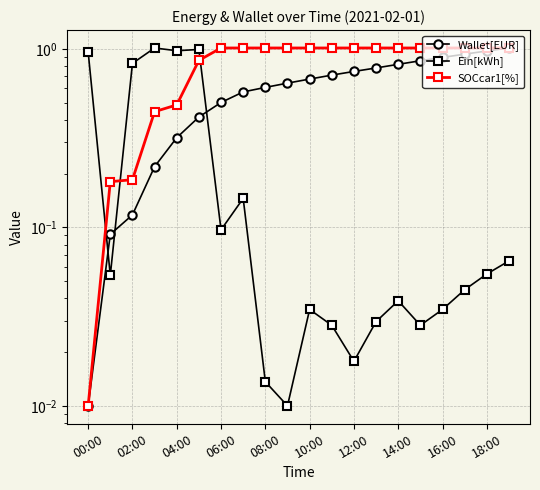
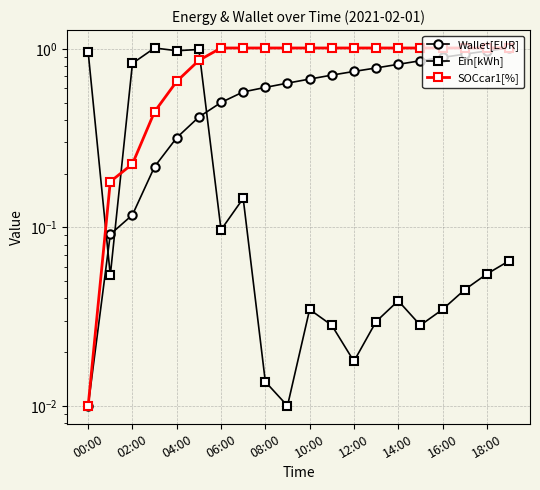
  {
    "SOCcar1[%]": {
-     "02:00": 0.18,
-     "04:00": 0.48,
+     "02:00": 0.23,
+     "04:00": 0.66,
      "06:00": 1.0,
      "08:00": 1.0,
      "10:00": 1.0,
      "12:00": 1.0,
      "14:00": 1.0
    }
  }
